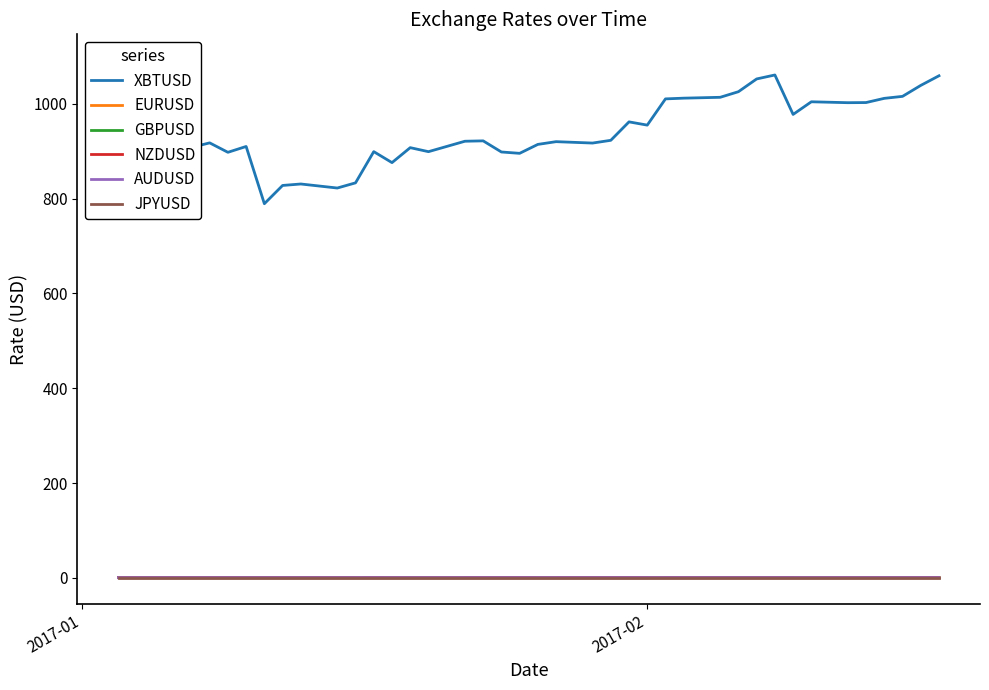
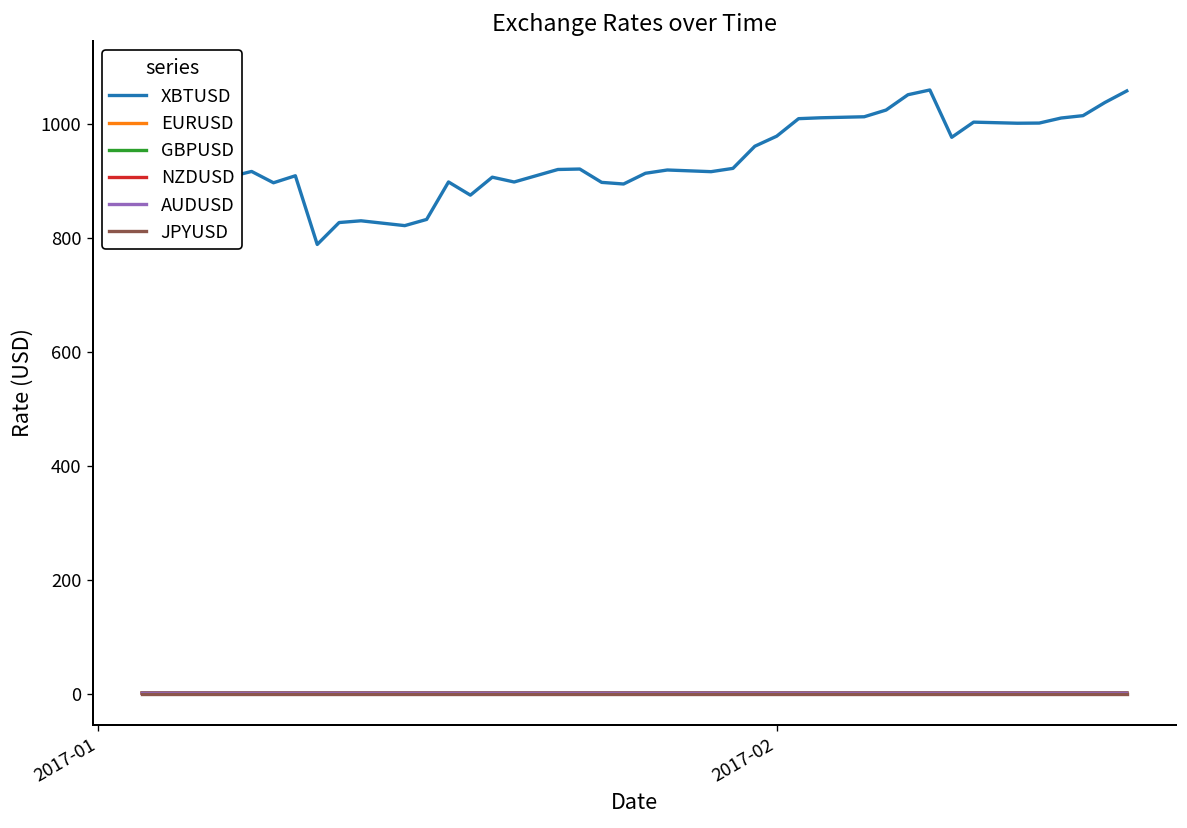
  {
    "XBTUSD": {
-     "2017-02": 950
+     "2017-02": 980
    }
  }
